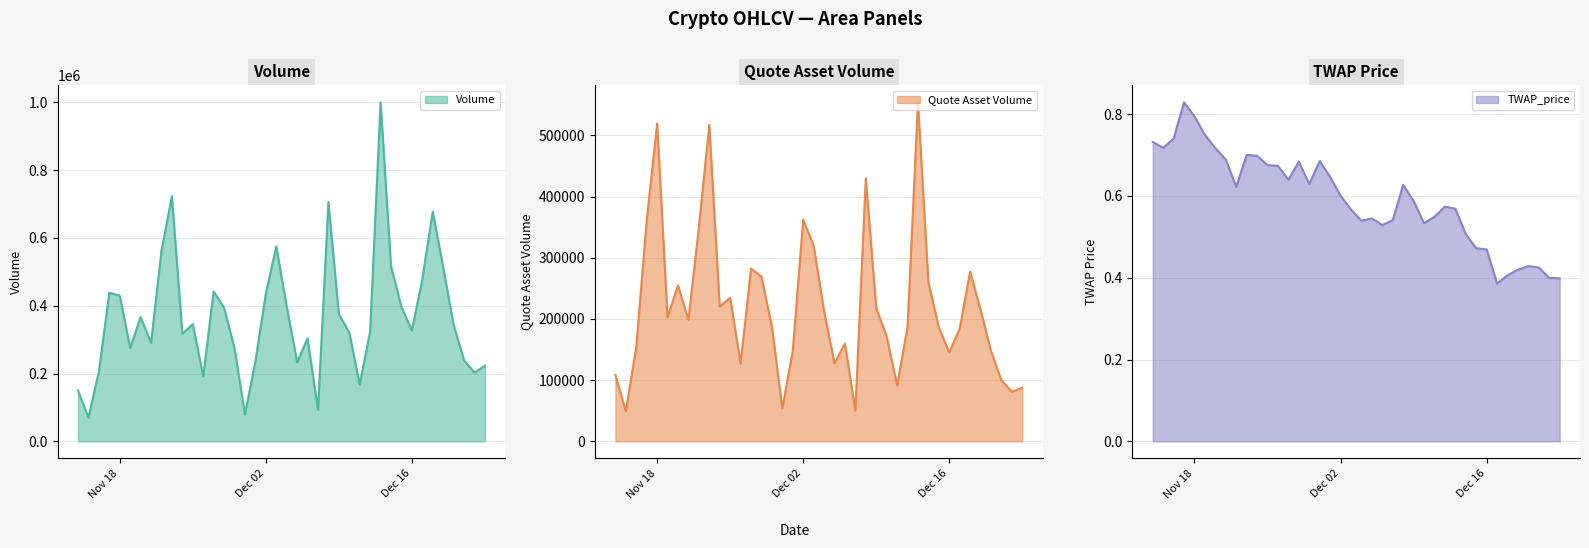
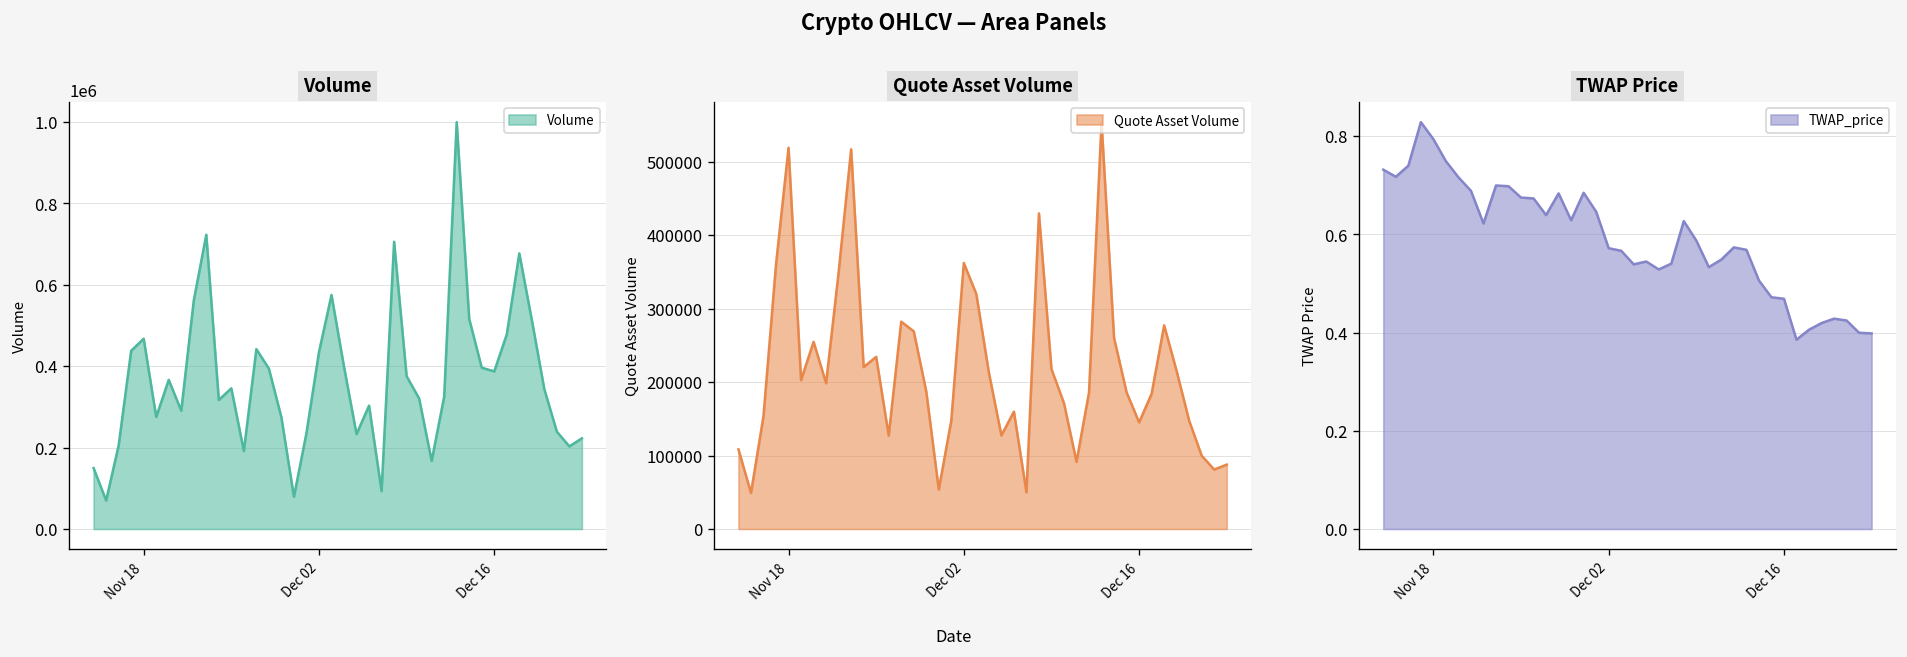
  {
    "Volume": {
-     "Nov 18": 430000,
+     "Nov 18": 470000,
      "Dec 02": 430000,
-     "Dec 16": 330000
+     "Dec 16": 390000
    },
    "Quote Asset Volume": {
      "Nov 18": 520000,
      "Dec 02": 360000,
      "Dec 16": 150000
    },
    "TWAP Price": {
      "Nov 18": 0.79,
-     "Dec 02": 0.60,
+     "Dec 02": 0.57,
      "Dec 16": 0.47
    }
  }
